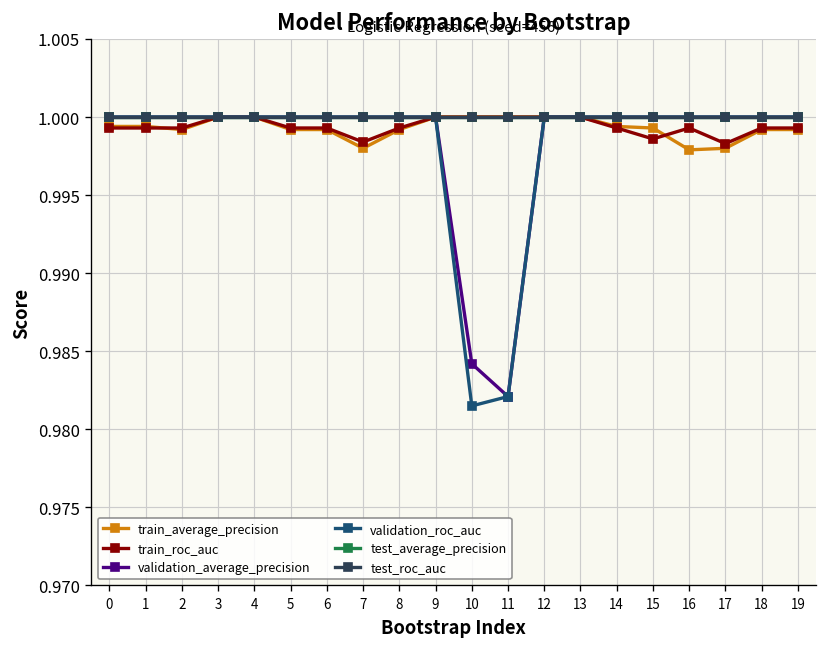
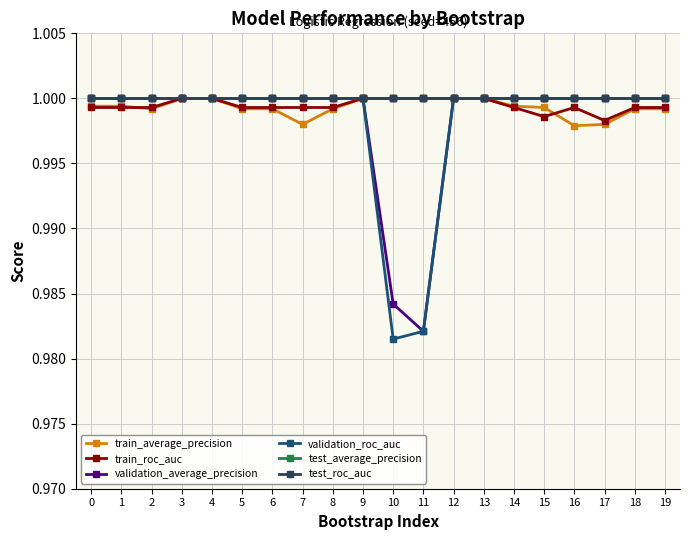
  {
    "train_average_precision": {
      "7": 0.9980,
      "15": 0.9993,
      "16": 0.9979,
      "17": 0.9980
    },
    "train_roc_auc": {
-     "7": 0.9984,
+     "7": 0.9993,
      "15": 0.9986,
      "16": 0.9993,
      "17": 0.9983
    },
    "validation_average_precision": {
      "10": 0.9842
    }
  }
